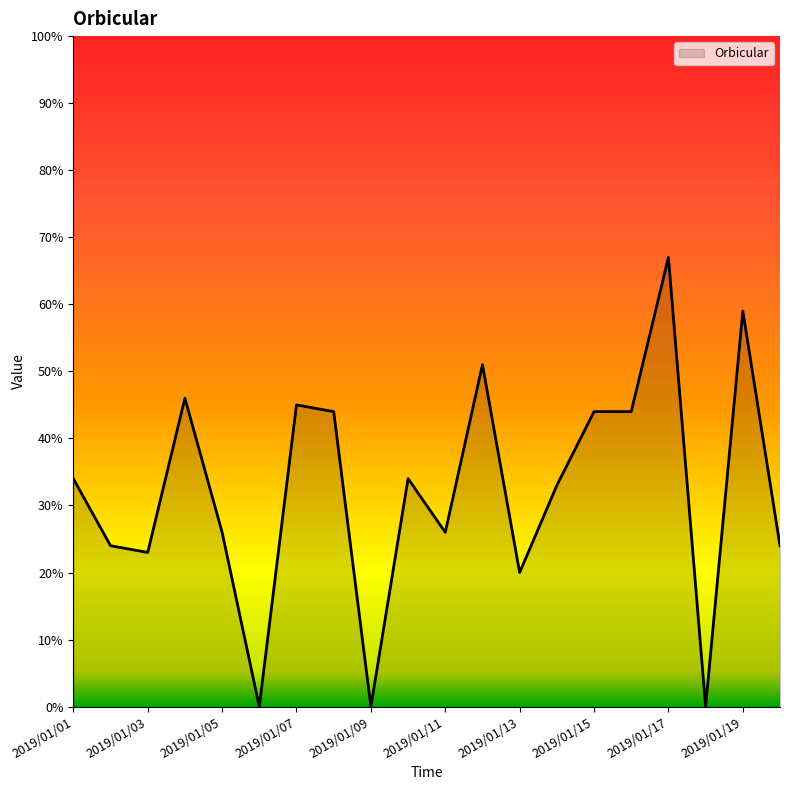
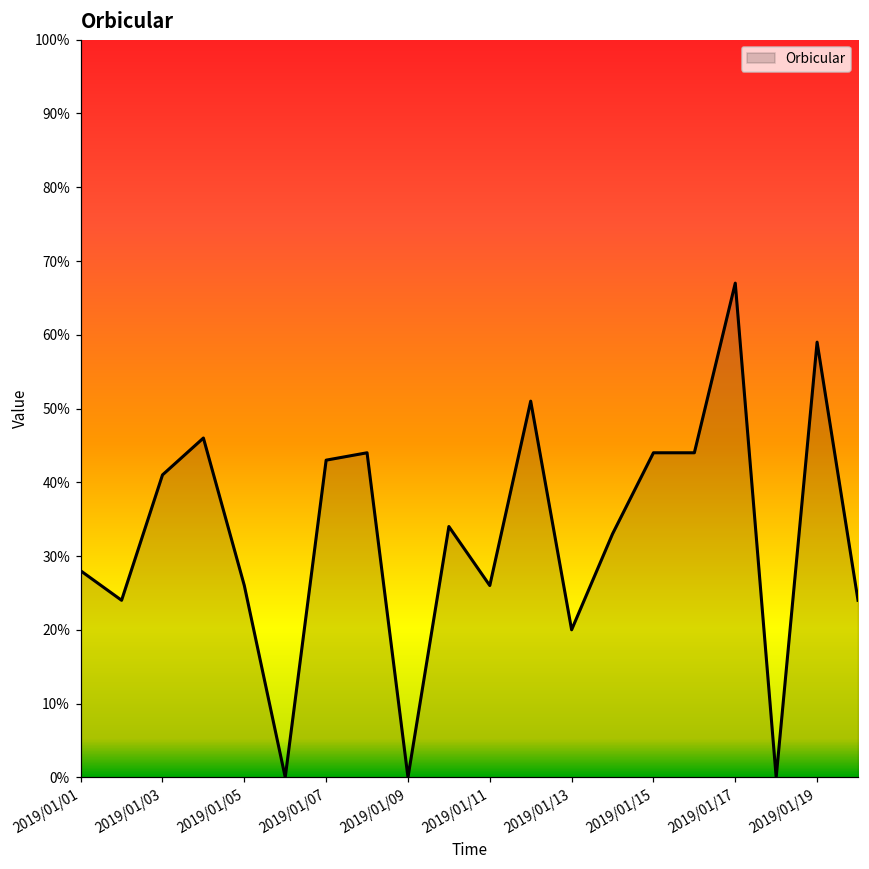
  {
-   "2019/01/01": "34%",
-   "2019/01/03": "23%",
+   "2019/01/01": "28%",
+   "2019/01/03": "41%",
    "2019/01/05": "26%",
-   "2019/01/07": "45%",
+   "2019/01/07": "43%",
    "2019/01/09": "0%",
    "2019/01/11": "26%",
    "2019/01/13": "20%",
    "2019/01/15": "44%",
    "2019/01/17": "67%",
    "2019/01/19": "59%"
  }
